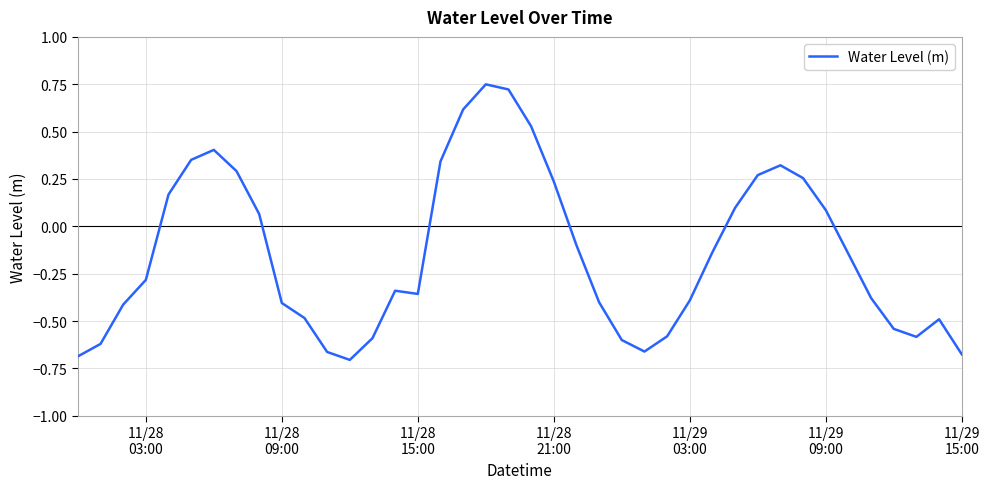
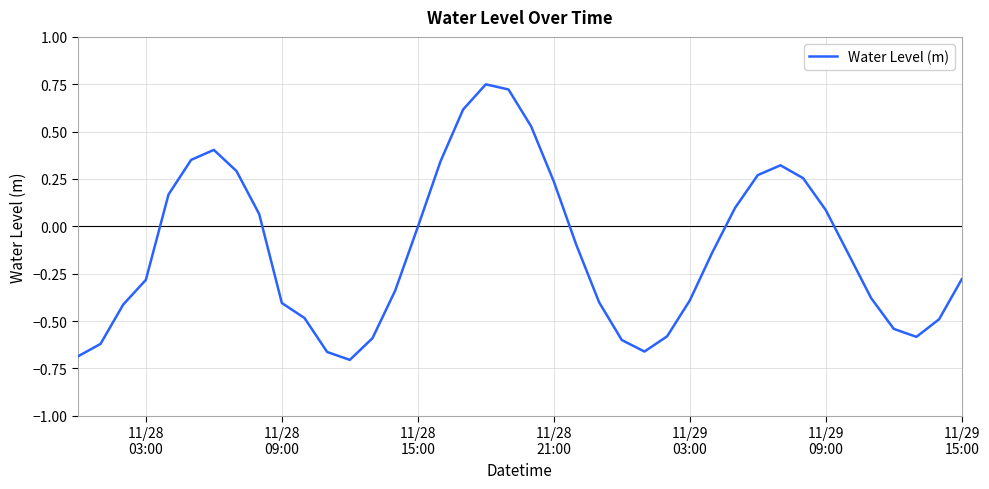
  {
    "11/28 03:00": -0.28,
    "11/28 09:00": -0.40,
-   "11/28 15:00": -0.36,
+   "11/28 15:00": 0.00,
    "11/28 21:00": 0.24,
    "11/29 03:00": -0.39,
    "11/29 09:00": 0.09,
-   "11/29 15:00": -0.68
+   "11/29 15:00": -0.28
  }
